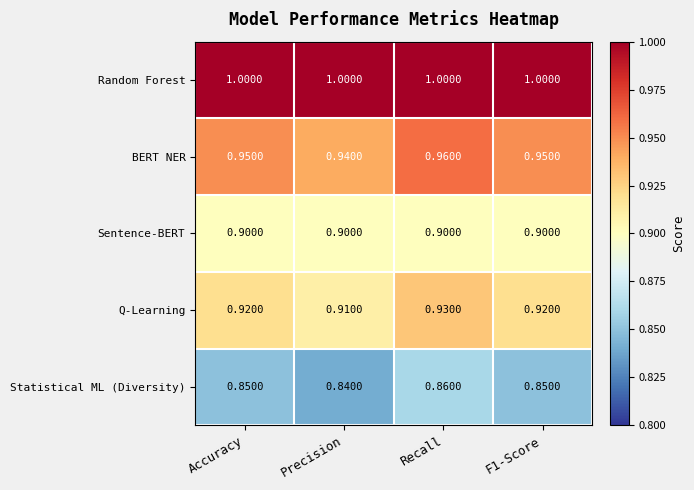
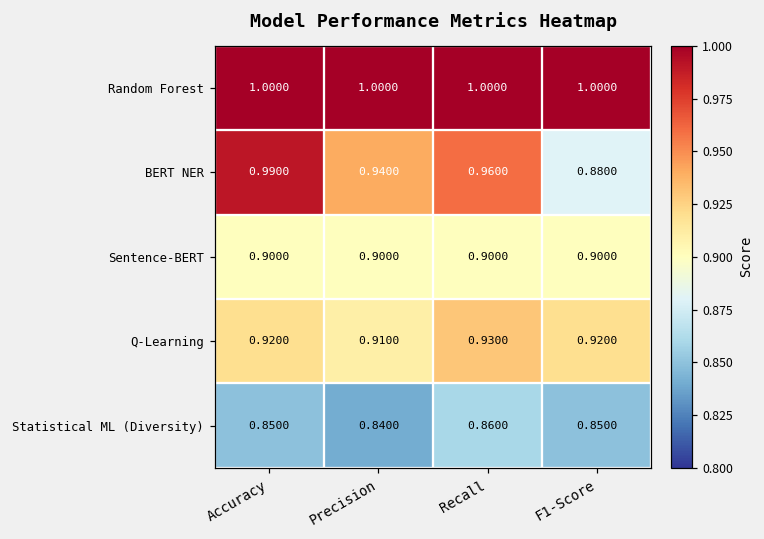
  {
    "Random Forest": {
      "Accuracy": 1.0000,
      "Precision": 1.0000,
      "Recall": 1.0000,
      "F1-Score": 1.0000
    },
    "BERT NER": {
-     "Accuracy": 0.9500,
+     "Accuracy": 0.9900,
      "Precision": 0.9400,
      "Recall": 0.9600,
-     "F1-Score": 0.9500
+     "F1-Score": 0.8800
    },
    "Sentence-BERT": {
      "Accuracy": 0.9000,
      "Precision": 0.9000,
      "Recall": 0.9000,
      "F1-Score": 0.9000
    },
    "Q-Learning": {
      "Accuracy": 0.9200,
      "Precision": 0.9100,
      "Recall": 0.9300,
      "F1-Score": 0.9200
    },
    "Statistical ML (Diversity)": {
      "Accuracy": 0.8500,
      "Precision": 0.8400,
      "Recall": 0.8600,
      "F1-Score": 0.8500
    }
  }
